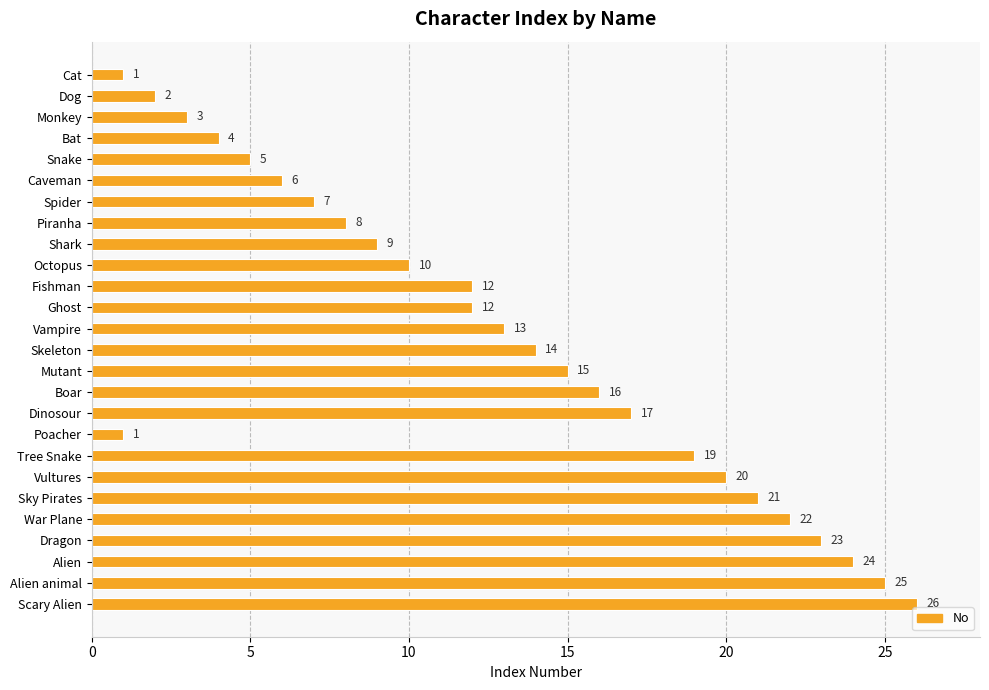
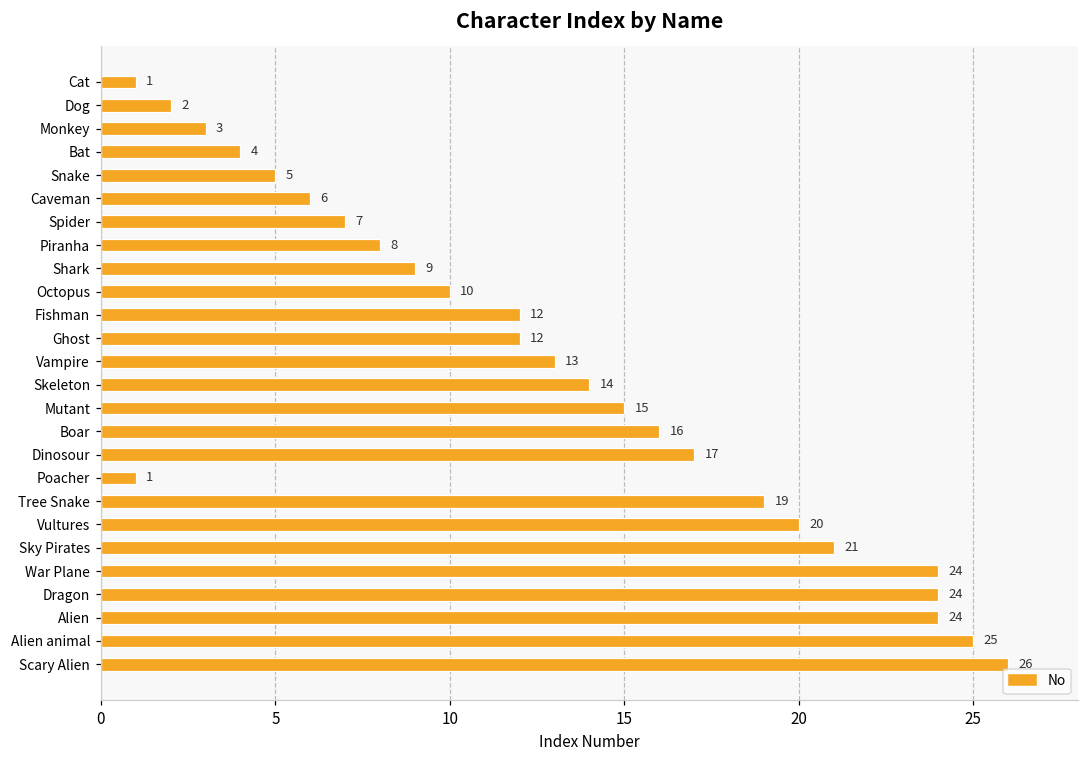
  {
    "Cat": 1,
    "Dog": 2,
    "Monkey": 3,
    "Bat": 4,
    "Snake": 5,
    "Caveman": 6,
    "Spider": 7,
    "Piranha": 8,
    "Shark": 9,
    "Octopus": 10,
    "Fishman": 12,
    "Ghost": 12,
    "Vampire": 13,
    "Skeleton": 14,
    "Mutant": 15,
    "Boar": 16,
    "Dinosour": 17,
    "Poacher": 1,
    "Tree Snake": 19,
    "Vultures": 20,
    "Sky Pirates": 21,
-   "War Plane": 22,
-   "Dragon": 23,
+   "War Plane": 24,
+   "Dragon": 24,
    "Alien": 24,
    "Alien animal": 25
  }
